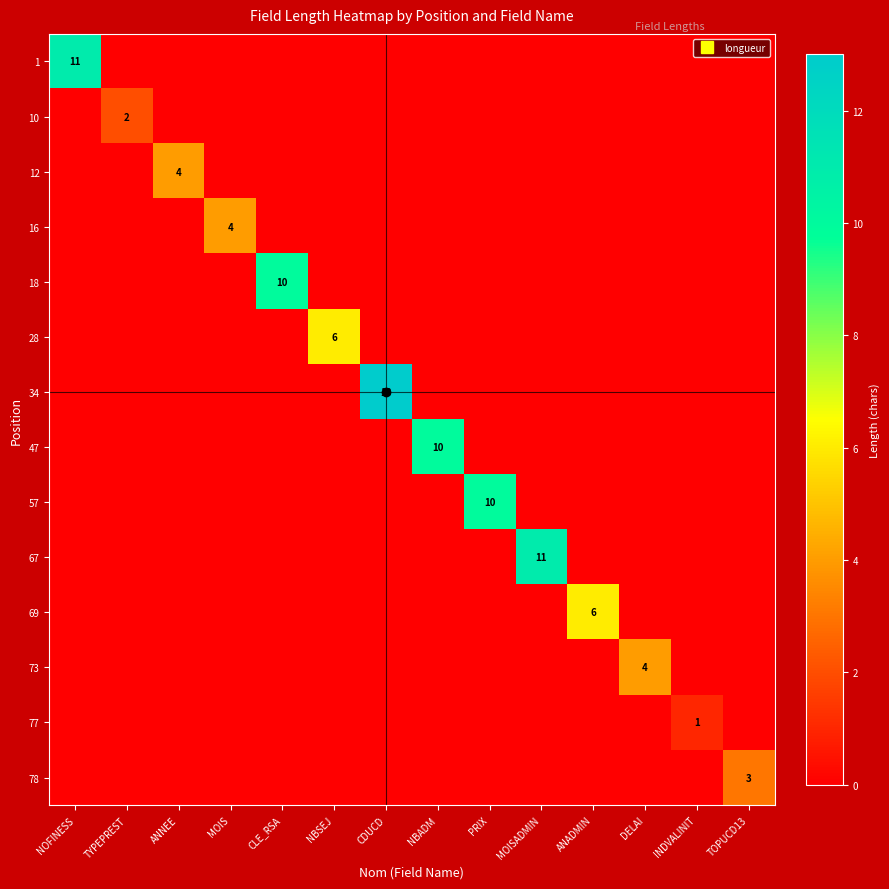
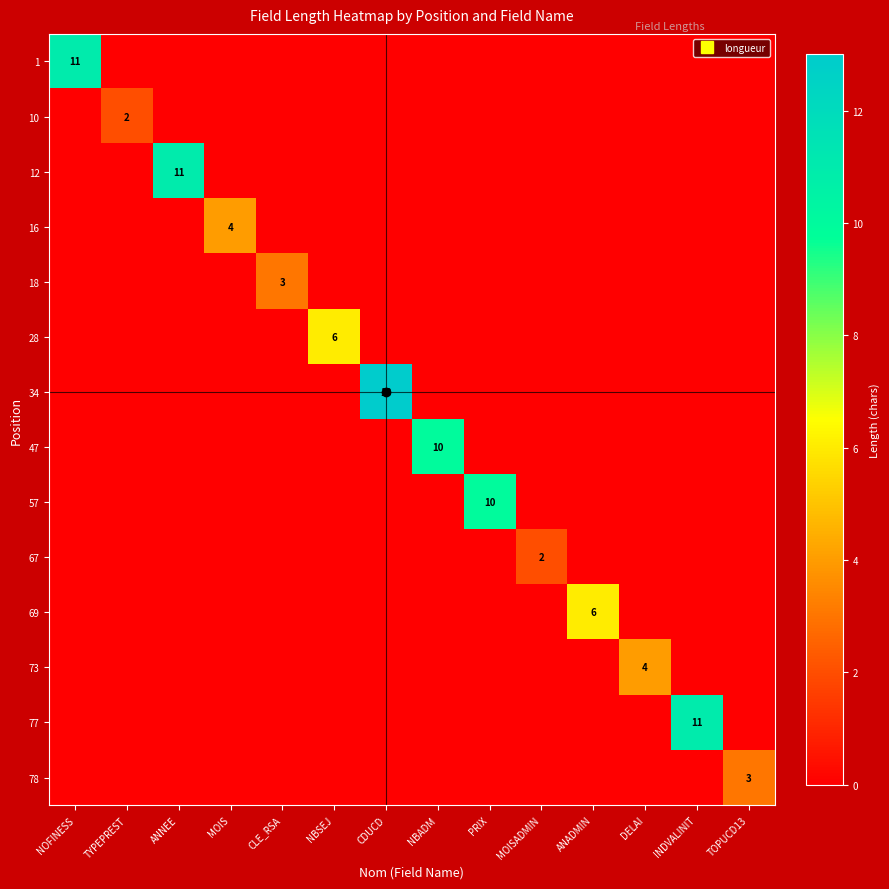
  {
    "1": {
      "NOFINESS": 11
    },
    "10": {
      "TYPEPREST": 2
    },
    "12": {
-     "ANNEE": 4
+     "ANNEE": 11
    },
    "16": {
      "MOIS": 4
    },
    "18": {
-     "CLE_RSA": 10
+     "CLE_RSA": 3
    },
    "28": {
      "NBSEJ": 6
    },
    "47": {
      "NBADM": 10
    },
    "57": {
      "PRIX": 10
    },
    "67": {
-     "MOISADMIN": 11
+     "MOISADMIN": 2
    },
    "69": {
      "ANADMIN": 6
    },
    "73": {
      "DELAI": 4
    },
    "77": {
-     "INDVALINIT": 1
+     "INDVALINIT": 11
    },
    "78": {
      "TOPUCD13": 3
    }
  }
